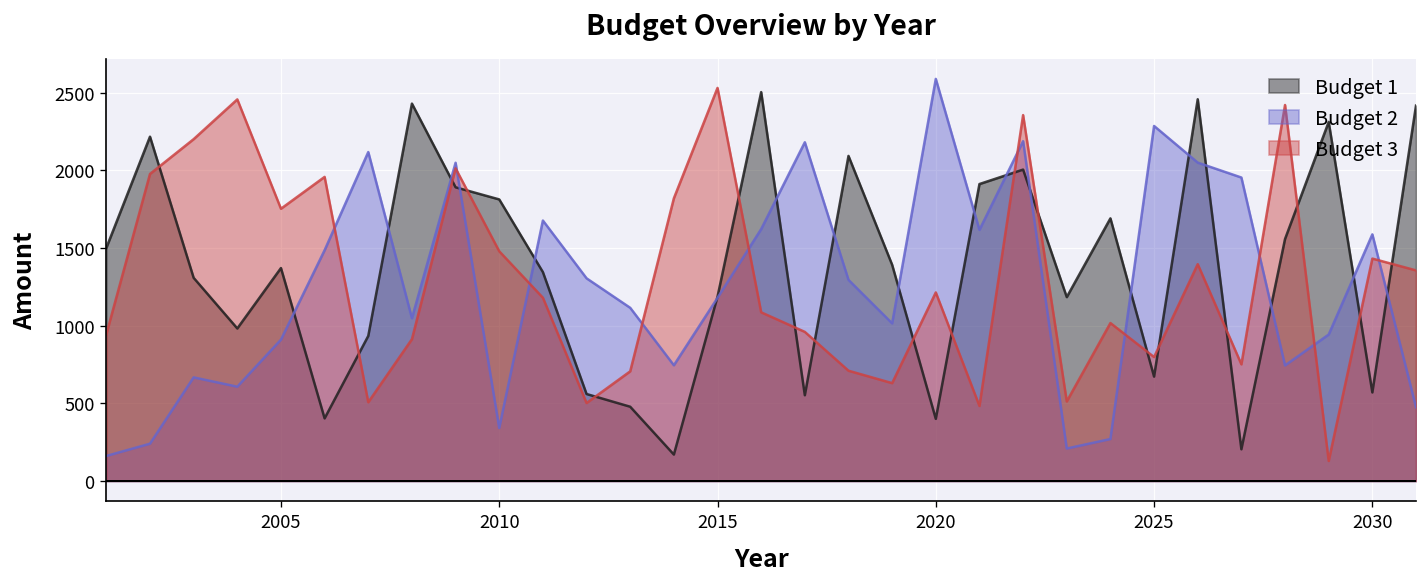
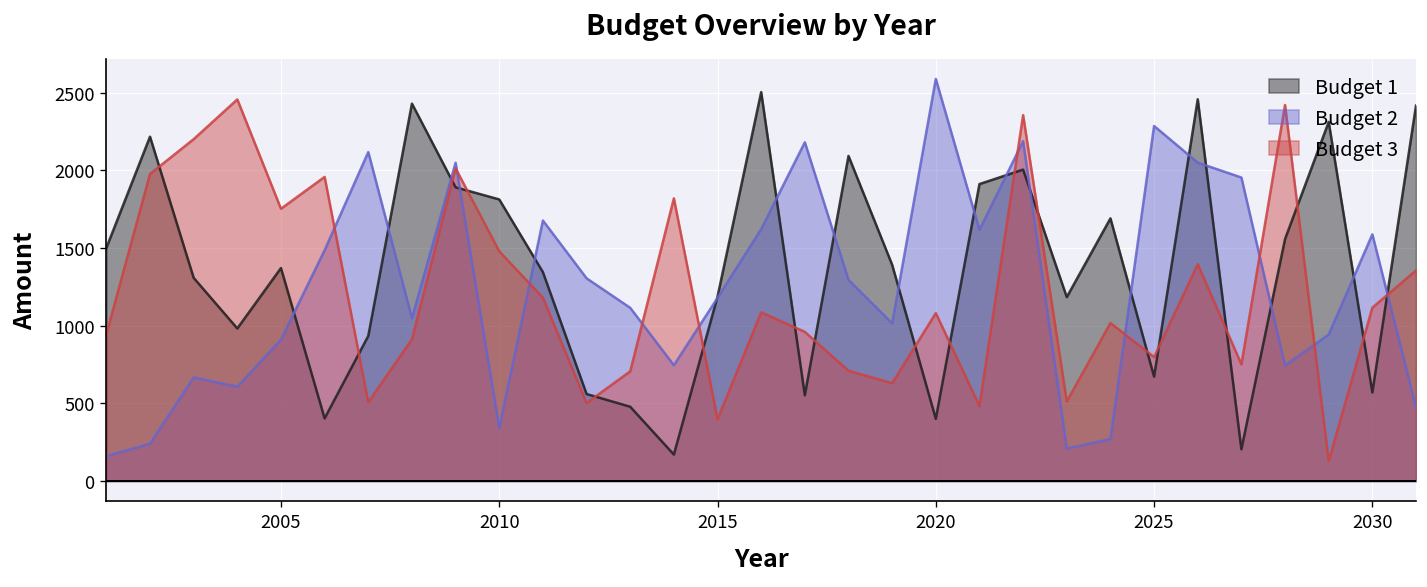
  {
    "Budget 1": {
      "2005": 1370,
      "2010": 1810,
      "2020": 400,
      "2025": 670,
      "2030": 570
    },
    "Budget 2": {
      "2005": 910,
      "2010": 340,
      "2020": 2590,
      "2025": 2290,
      "2030": 1590
    },
    "Budget 3": {
      "2005": 1750,
      "2010": 1480,
-     "2015": 2530,
-     "2020": 1210,
+     "2015": 400,
+     "2020": 1080,
      "2025": 800,
-     "2030": 1430
+     "2030": 1120
    }
  }
